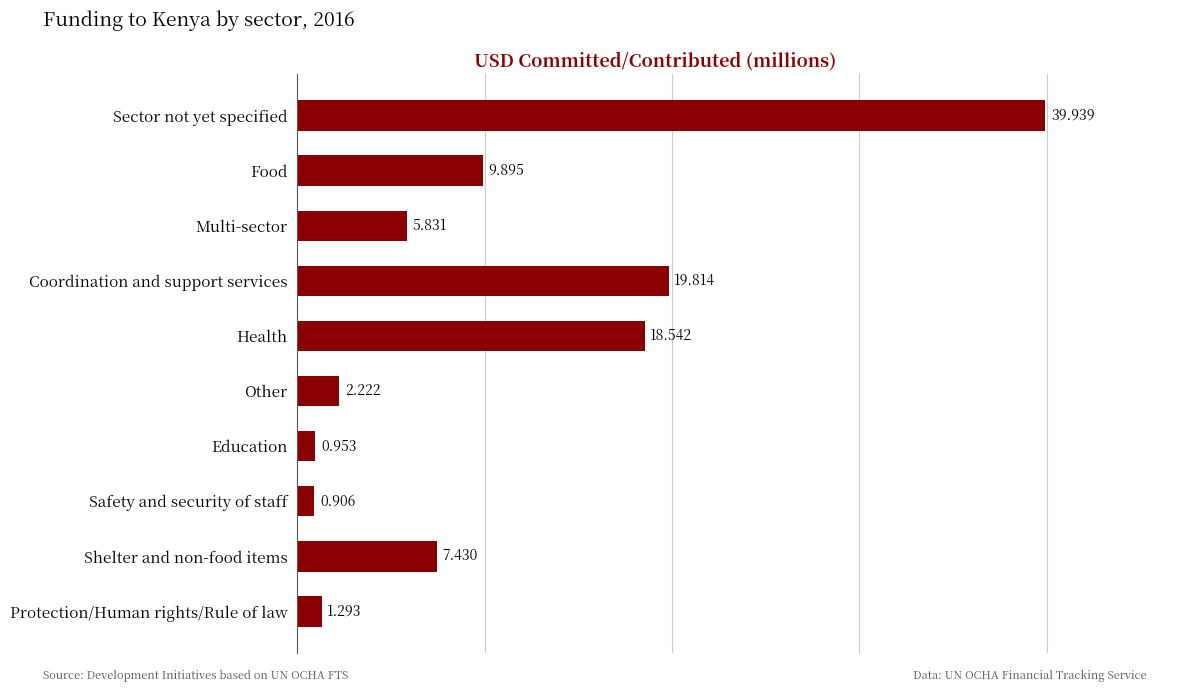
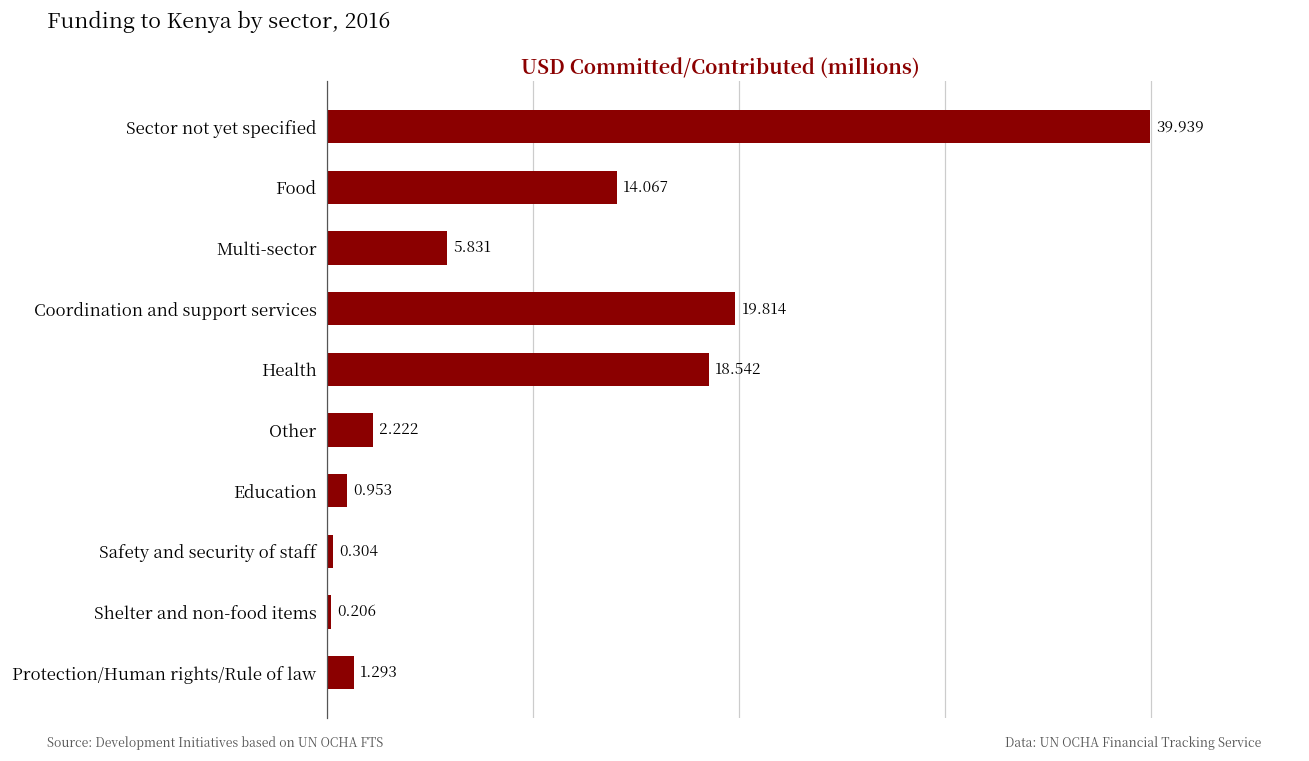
  {
    "Sector not yet specified": 39.939,
-   "Food": 9.895,
+   "Food": 14.067,
    "Multi-sector": 5.831,
    "Coordination and support services": 19.814,
    "Health": 18.542,
    "Other": 2.222,
    "Education": 0.953,
-   "Safety and security of staff": 0.906,
-   "Shelter and non-food items": 7.430,
+   "Safety and security of staff": 0.304,
+   "Shelter and non-food items": 0.206,
    "Protection/Human rights/Rule of law": 1.293
  }
